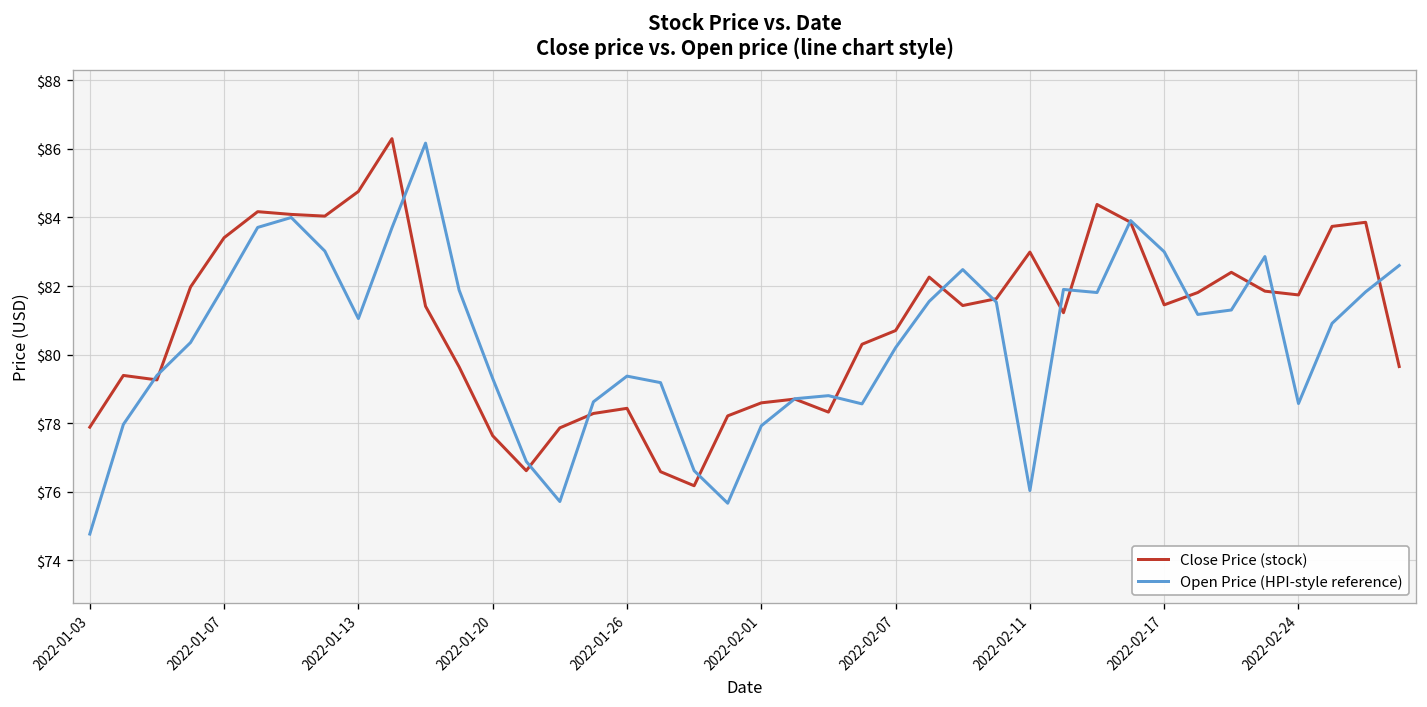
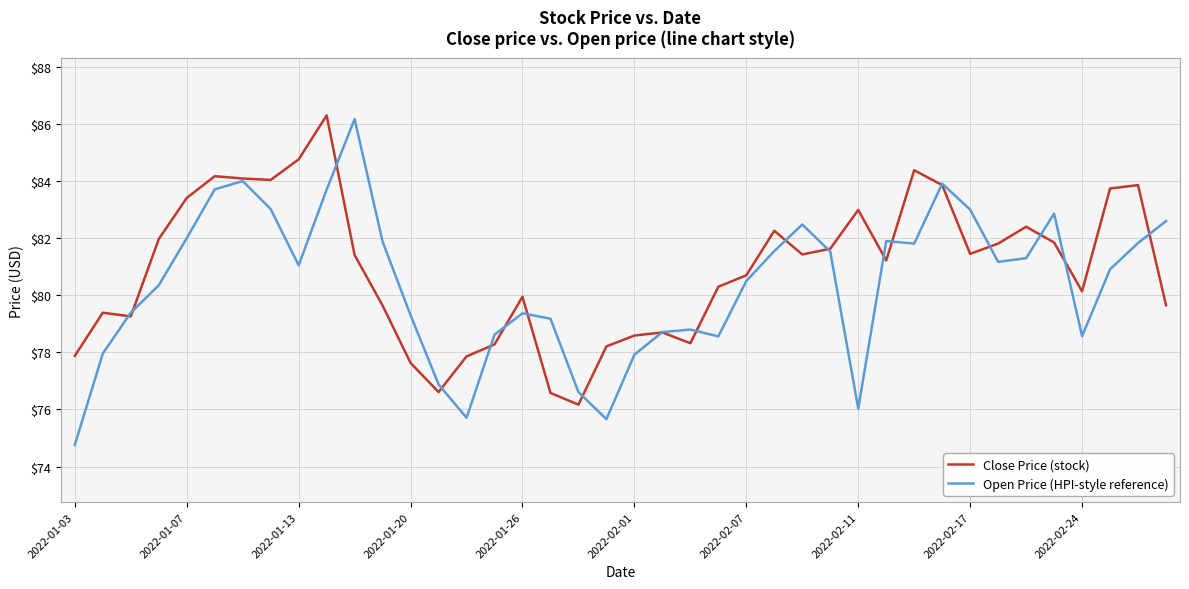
  {
    "Close Price (stock)": {
      "2022-01-03": "$77.9",
      "2022-01-07": "$83.4",
      "2022-01-13": "$84.8",
      "2022-01-20": "$77.6",
-     "2022-01-26": "$78.4",
+     "2022-01-26": "$80.0",
      "2022-02-01": "$78.6",
      "2022-02-07": "$80.7",
      "2022-02-11": "$83.0",
      "2022-02-17": "$81.5",
-     "2022-02-24": "$81.7"
+     "2022-02-24": "$80.1"
    },
    "Open Price (HPI-style reference)": {
      "2022-01-03": "$74.8",
      "2022-01-07": "$82.0",
      "2022-01-13": "$81.1",
      "2022-01-20": "$79.3",
      "2022-01-26": "$79.4",
      "2022-02-01": "$77.9",
-     "2022-02-07": "$80.2",
+     "2022-02-07": "$80.5",
      "2022-02-11": "$76.0",
      "2022-02-17": "$83.0",
      "2022-02-24": "$78.6"
    }
  }
